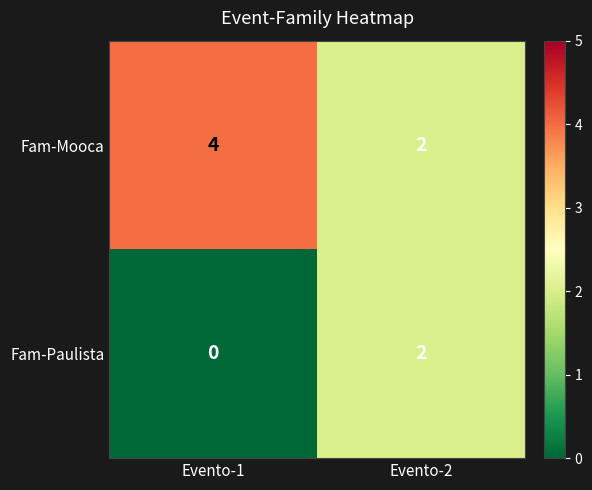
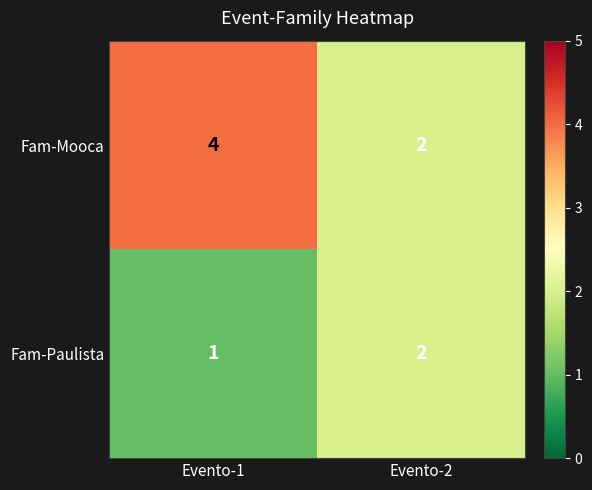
  {
    "Fam-Mooca": {
      "Evento-1": 4,
      "Evento-2": 2
    },
    "Fam-Paulista": {
-     "Evento-1": 0,
+     "Evento-1": 1,
      "Evento-2": 2
    }
  }
